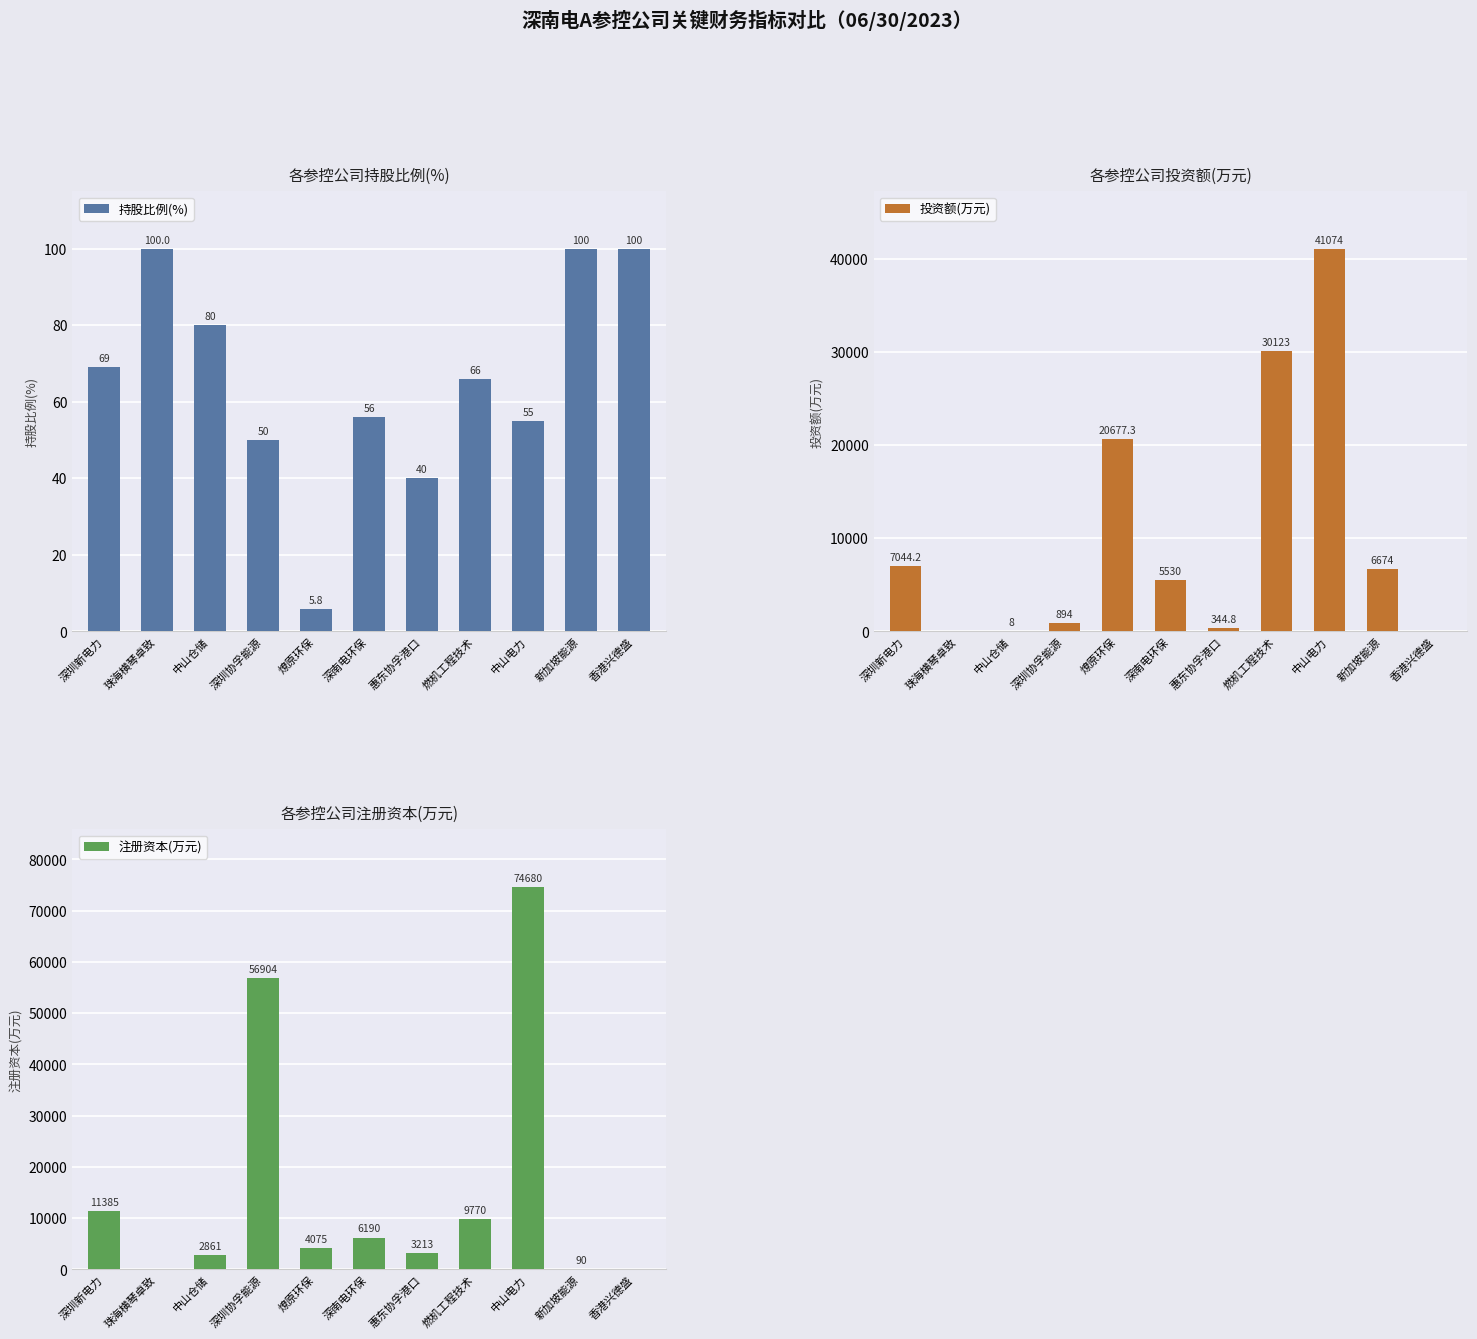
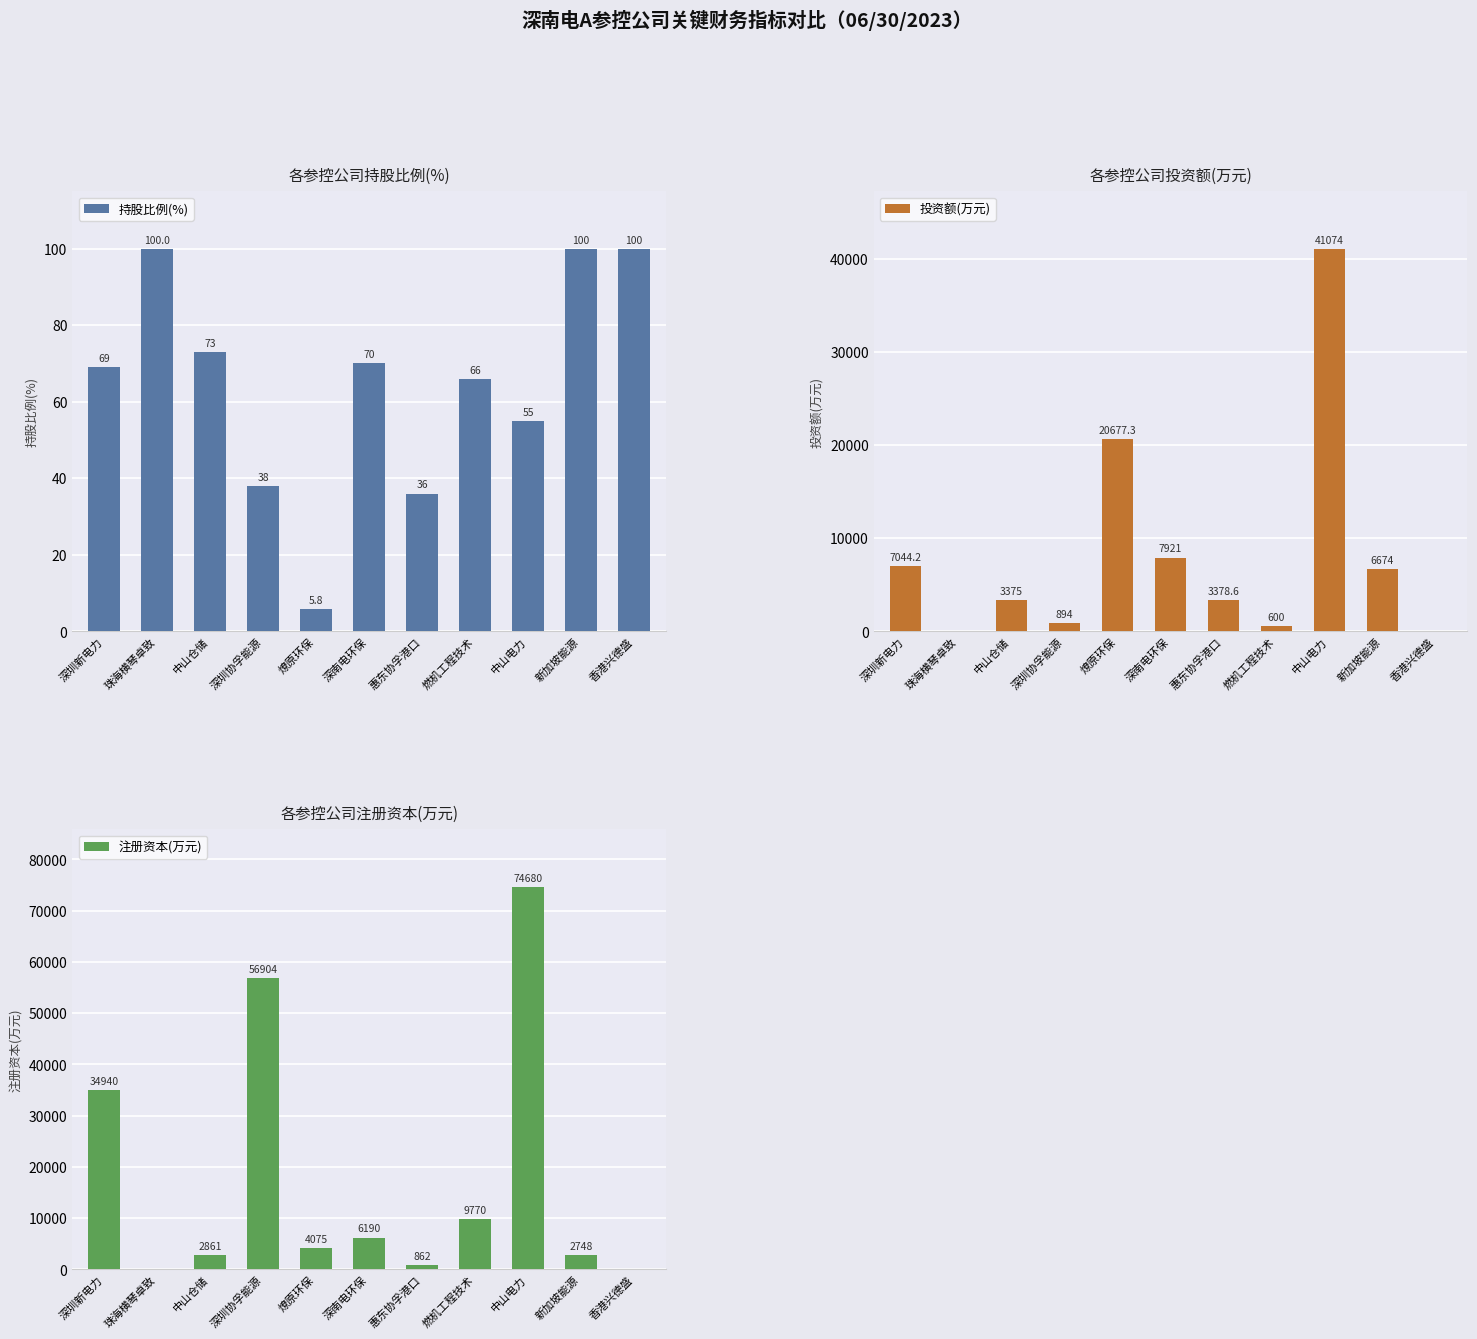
  {
    "各参控公司持股比例(%)": {
      "深圳新电力": 69,
      "珠海横琴卓致": 100.0,
-     "中山仓储": 80,
-     "深圳协孚能源": 50,
+     "中山仓储": 73,
+     "深圳协孚能源": 38,
      "燎原环保": 5.8,
-     "深南电环保": 56,
-     "惠东协孚港口": 40,
+     "深南电环保": 70,
+     "惠东协孚港口": 36,
      "燃机工程技术": 66,
      "中山电力": 55,
      "新加坡能源": 100,
      "香港兴德盛": 100
    },
    "各参控公司投资额(万元)": {
      "深圳新电力": 7044.2,
-     "中山仓储": 8,
+     "中山仓储": 3375,
      "深圳协孚能源": 894,
      "燎原环保": 20677.3,
-     "深南电环保": 5530,
-     "惠东协孚港口": 344.8,
-     "燃机工程技术": 30123,
+     "深南电环保": 7921,
+     "惠东协孚港口": 3378.6,
+     "燃机工程技术": 600,
      "中山电力": 41074,
      "新加坡能源": 6674
    },
    "各参控公司注册资本(万元)": {
-     "深圳新电力": 11385,
+     "深圳新电力": 34940,
      "中山仓储": 2861,
      "深圳协孚能源": 56904,
      "燎原环保": 4075,
      "深南电环保": 6190,
-     "惠东协孚港口": 3213,
+     "惠东协孚港口": 862,
      "燃机工程技术": 9770,
      "中山电力": 74680,
-     "新加坡能源": 90
+     "新加坡能源": 2748
    }
  }
